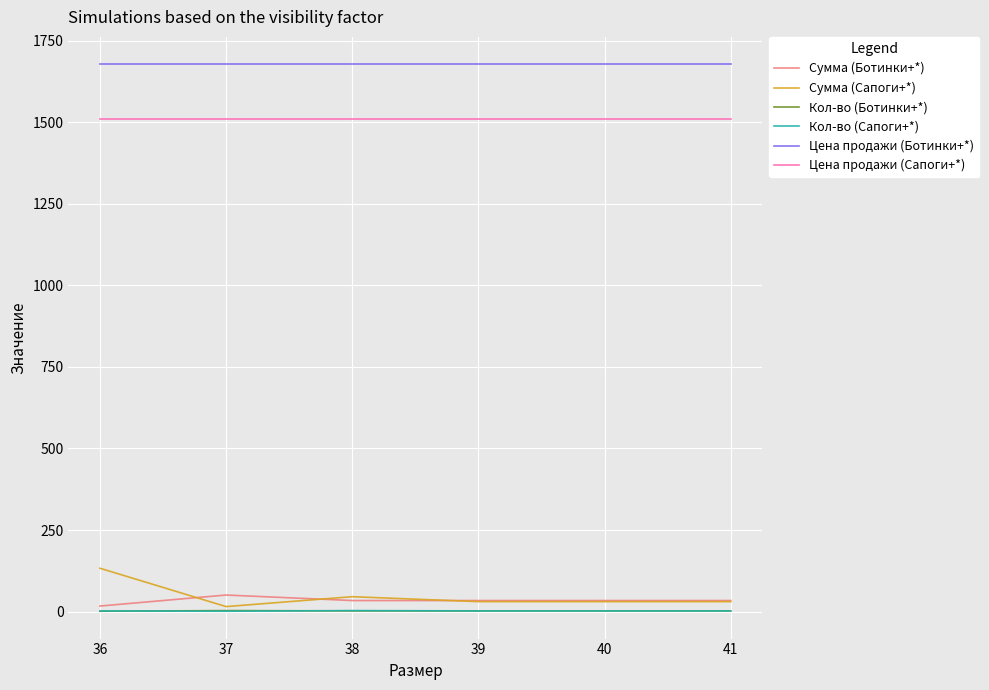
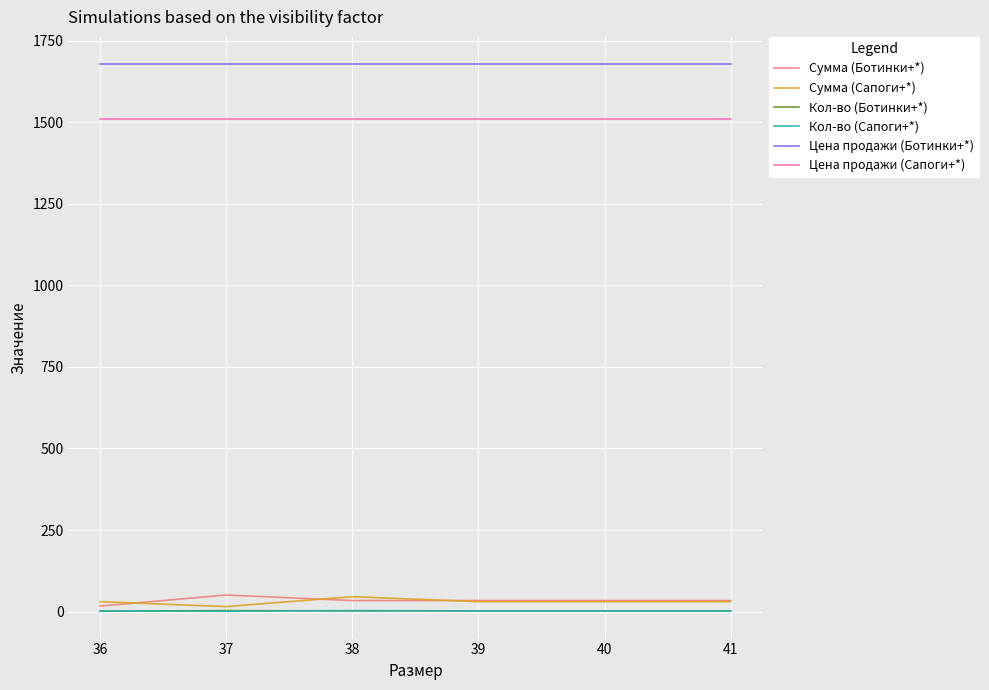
  {
    "Сумма (Сапоги+*)": {
-     "36": 130,
+     "36": 30,
      "37": 20,
      "38": 50
    },
    "Кол-во (Сапоги+*)": {
      "36": 0,
      "37": 0,
      "38": 0,
      "39": 0,
      "40": 0,
      "41": 0
    },
    "Цена продажи (Ботинки+*)": {
      "36": 1680,
      "37": 1680,
      "38": 1680,
      "39": 1680,
      "40": 1680,
      "41": 1680
    }
  }
